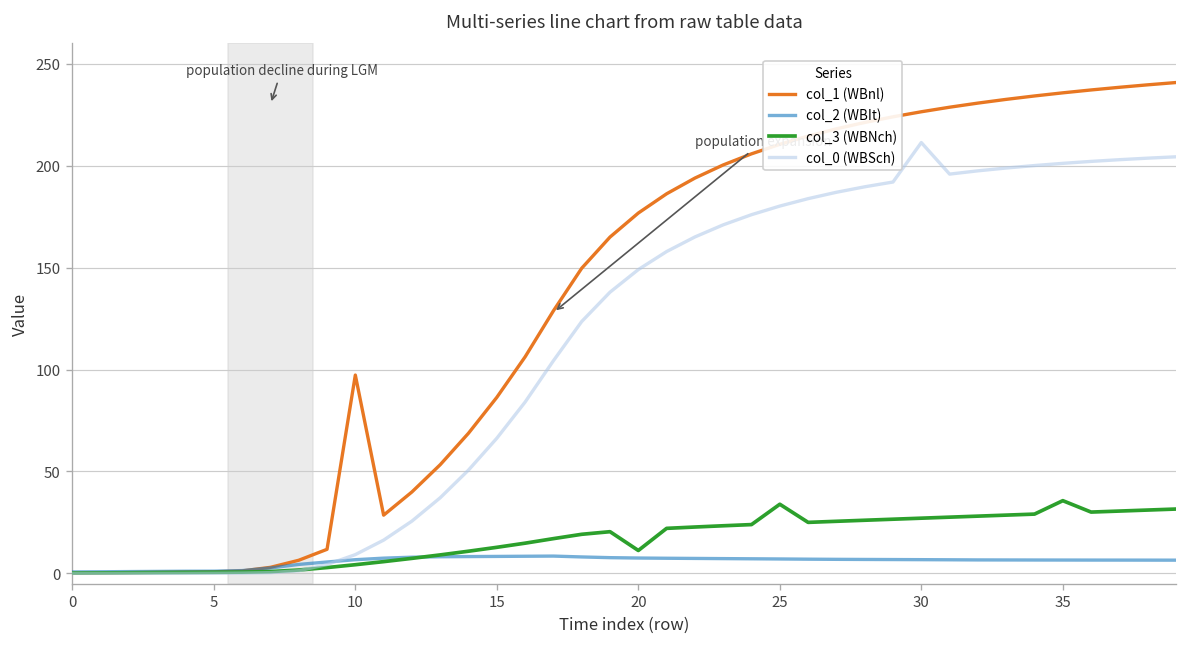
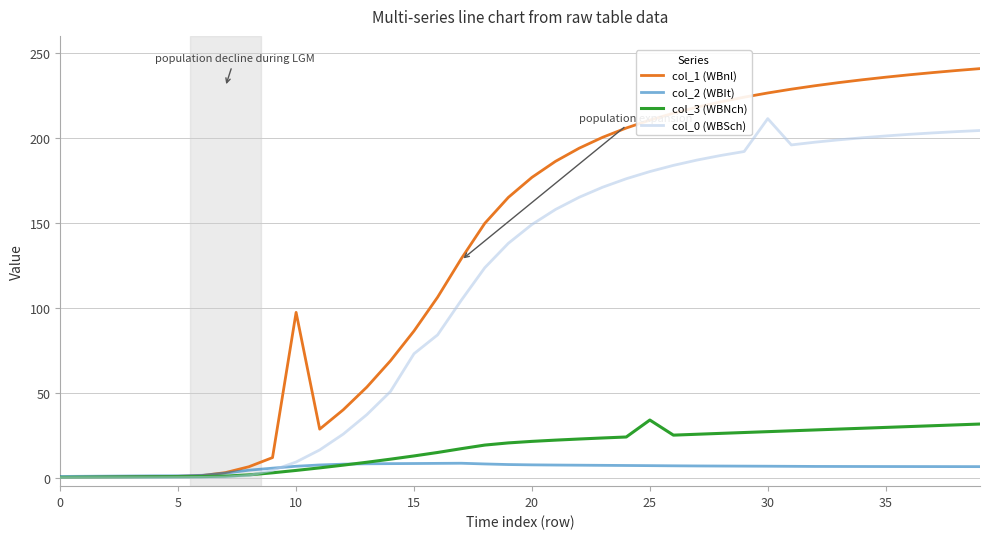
  {
    "col_1 (WBnl)": {
      "10": 97,
      "15": 86,
      "20": 177,
      "30": 226,
      "35": 236
    },
    "col_2 (WBIt)": {
      "10": 7,
      "15": 8,
      "20": 8,
      "25": 7,
      "30": 7,
      "35": 7
    },
    "col_3 (WBNch)": {
      "10": 4,
      "15": 13,
-     "20": 11,
+     "20": 21,
      "25": 34,
      "30": 27,
-     "35": 36
+     "35": 30
    },
    "col_0 (WBSch)": {
      "10": 9,
-     "15": 66,
+     "15": 73,
      "20": 149,
      "25": 180,
      "30": 211,
      "35": 201
    }
  }
